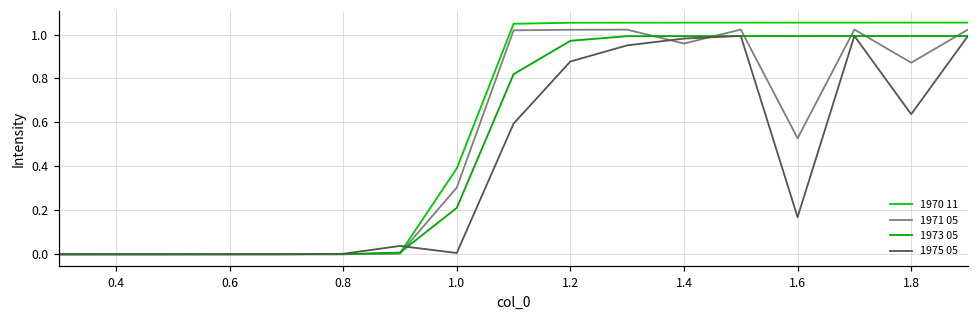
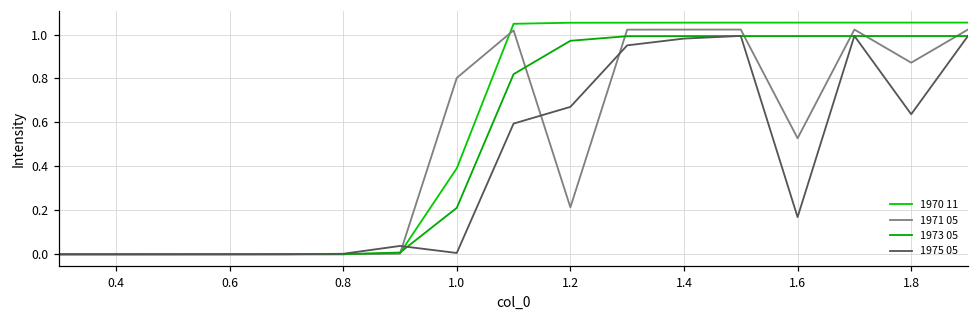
  {
    "1971 05": {
-     "1.0": 0.30,
-     "1.2": 1.02,
-     "1.4": 0.96,
+     "1.0": 0.80,
+     "1.2": 0.21,
+     "1.4": 1.02,
      "1.6": 0.53,
      "1.8": 0.87
    },
    "1975 05": {
      "1.0": 0.01,
-     "1.2": 0.88,
+     "1.2": 0.67,
      "1.6": 0.17,
      "1.8": 0.64
    }
  }
